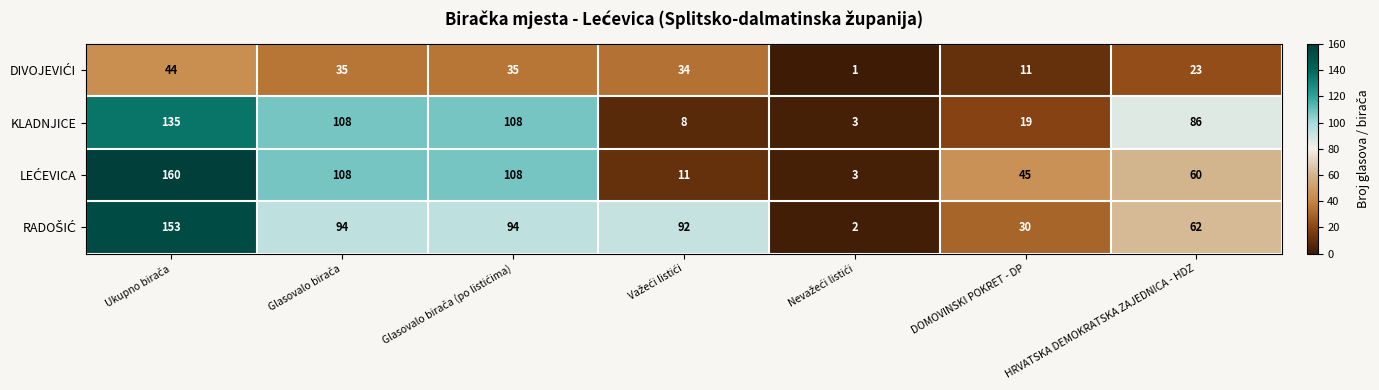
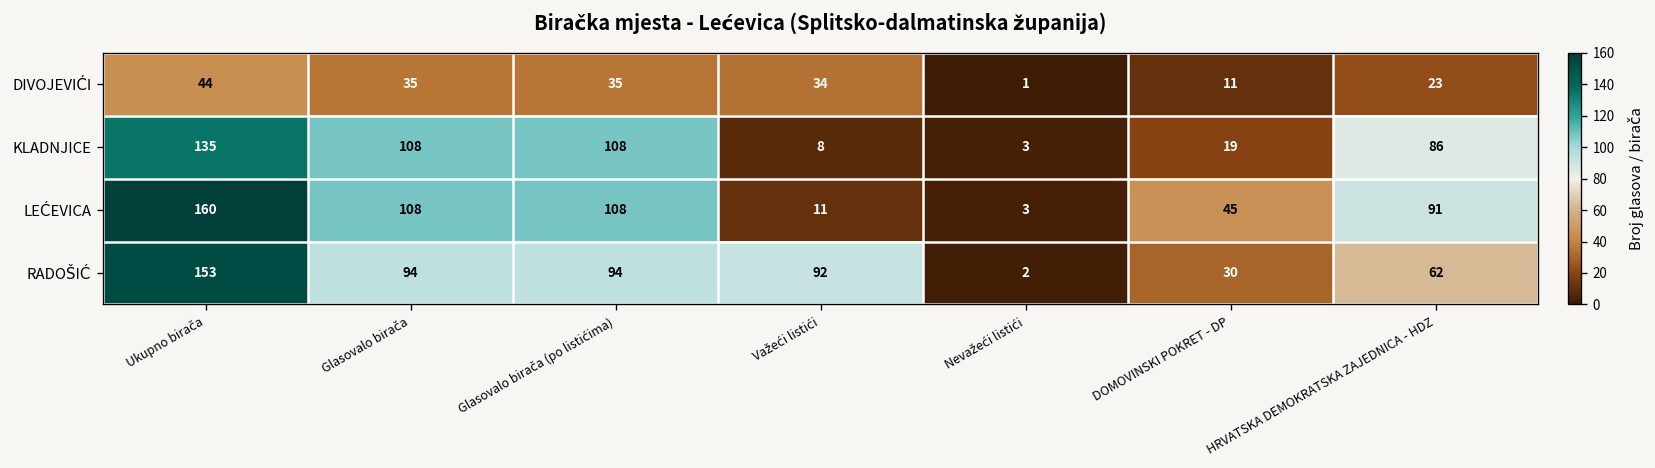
  {
    "DIVOJEVIĆI": {
      "Ukupno birača": 44,
      "Glasovalo birača": 35,
      "Glasovalo birača (po listićima)": 35,
      "Važeći listići": 34,
      "Nevažeći listići": 1,
      "DOMOVINSKI POKRET - DP": 11,
      "HRVATSKA DEMOKRATSKA ZAJEDNICA - HDZ": 23
    },
    "KLADNJICE": {
      "Ukupno birača": 135,
      "Glasovalo birača": 108,
      "Glasovalo birača (po listićima)": 108,
      "Važeći listići": 8,
      "Nevažeći listići": 3,
      "DOMOVINSKI POKRET - DP": 19,
      "HRVATSKA DEMOKRATSKA ZAJEDNICA - HDZ": 86
    },
    "LEĆEVICA": {
      "Ukupno birača": 160,
      "Glasovalo birača": 108,
      "Glasovalo birača (po listićima)": 108,
      "Važeći listići": 11,
      "Nevažeći listići": 3,
      "DOMOVINSKI POKRET - DP": 45,
-     "HRVATSKA DEMOKRATSKA ZAJEDNICA - HDZ": 60
+     "HRVATSKA DEMOKRATSKA ZAJEDNICA - HDZ": 91
    },
    "RADOŠIĆ": {
      "Ukupno birača": 153,
      "Glasovalo birača": 94,
      "Glasovalo birača (po listićima)": 94,
      "Važeći listići": 92,
      "Nevažeći listići": 2,
      "DOMOVINSKI POKRET - DP": 30,
      "HRVATSKA DEMOKRATSKA ZAJEDNICA - HDZ": 62
    }
  }
